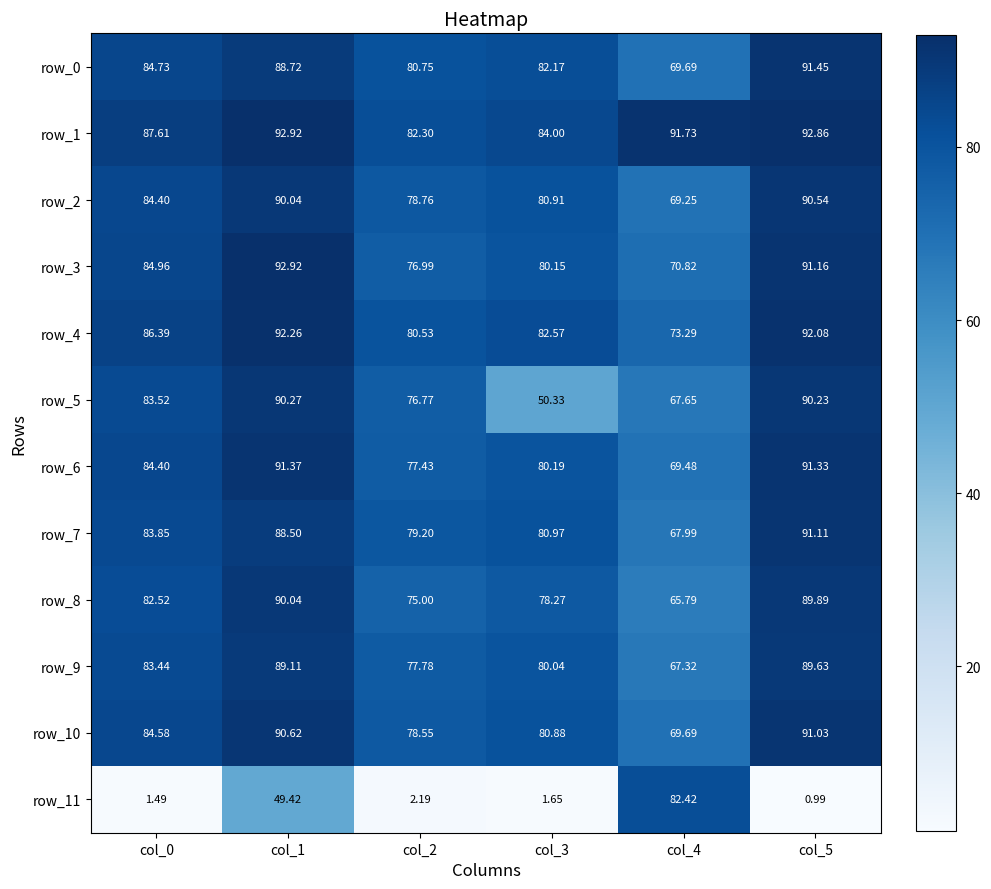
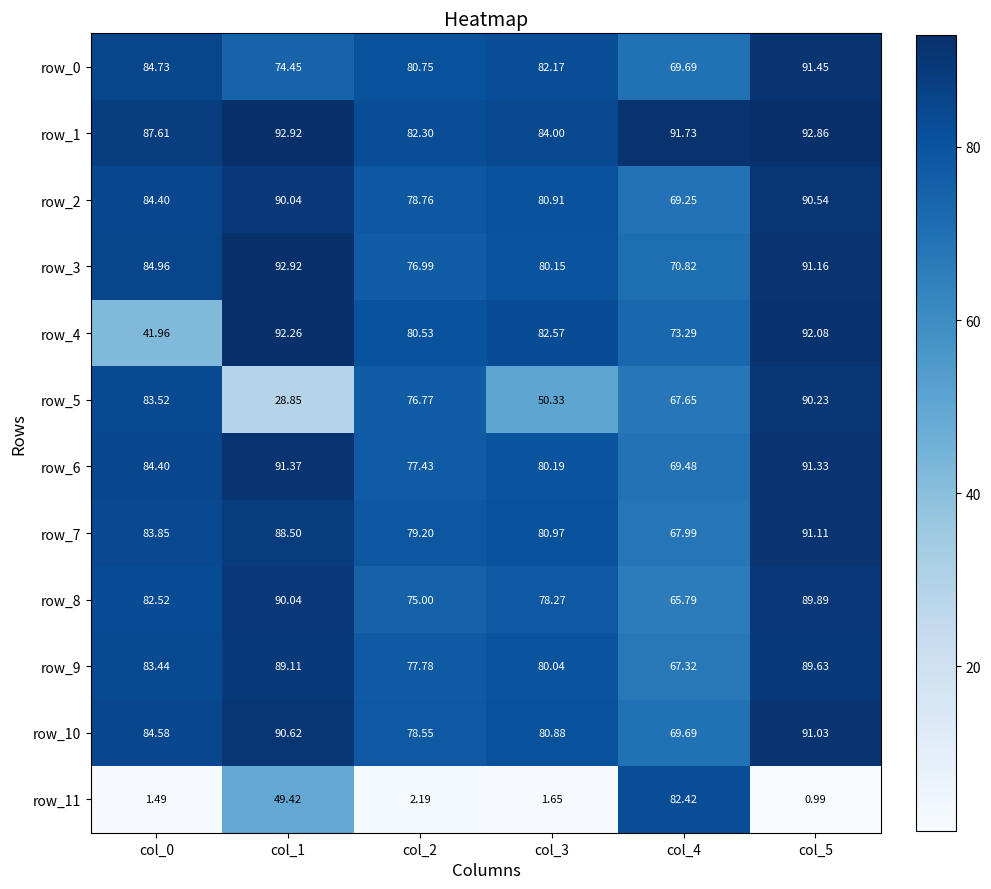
  {
    "row_0": {
      "col_0": 84.73,
-     "col_1": 88.72,
+     "col_1": 74.45,
      "col_2": 80.75,
      "col_3": 82.17,
      "col_4": 69.69,
      "col_5": 91.45
    },
    "row_1": {
      "col_0": 87.61,
      "col_1": 92.92,
      "col_2": 82.30,
      "col_3": 84.00,
      "col_4": 91.73,
      "col_5": 92.86
    },
    "row_2": {
      "col_0": 84.40,
      "col_1": 90.04,
      "col_2": 78.76,
      "col_3": 80.91,
      "col_4": 69.25,
      "col_5": 90.54
    },
    "row_3": {
      "col_0": 84.96,
      "col_1": 92.92,
      "col_2": 76.99,
      "col_3": 80.15,
      "col_4": 70.82,
      "col_5": 91.16
    },
    "row_4": {
-     "col_0": 86.39,
+     "col_0": 41.96,
      "col_1": 92.26,
      "col_2": 80.53,
      "col_3": 82.57,
      "col_4": 73.29,
      "col_5": 92.08
    },
    "row_5": {
      "col_0": 83.52,
-     "col_1": 90.27,
+     "col_1": 28.85,
      "col_2": 76.77,
      "col_3": 50.33,
      "col_4": 67.65,
      "col_5": 90.23
    },
    "row_6": {
      "col_0": 84.40,
      "col_1": 91.37,
      "col_2": 77.43,
      "col_3": 80.19,
      "col_4": 69.48,
      "col_5": 91.33
    },
    "row_7": {
      "col_0": 83.85,
      "col_1": 88.50,
      "col_2": 79.20,
      "col_3": 80.97,
      "col_4": 67.99,
      "col_5": 91.11
    },
    "row_8": {
      "col_0": 82.52,
      "col_1": 90.04,
      "col_2": 75.00,
      "col_3": 78.27,
      "col_4": 65.79,
      "col_5": 89.89
    },
    "row_9": {
      "col_0": 83.44,
      "col_1": 89.11,
      "col_2": 77.78,
      "col_3": 80.04,
      "col_4": 67.32,
      "col_5": 89.63
    },
    "row_10": {
      "col_0": 84.58,
      "col_1": 90.62,
      "col_2": 78.55,
      "col_3": 80.88,
      "col_4": 69.69,
      "col_5": 91.03
    },
    "row_11": {
      "col_0": 1.49,
      "col_1": 49.42,
      "col_2": 2.19,
      "col_3": 1.65,
      "col_4": 82.42,
      "col_5": 0.99
    }
  }
